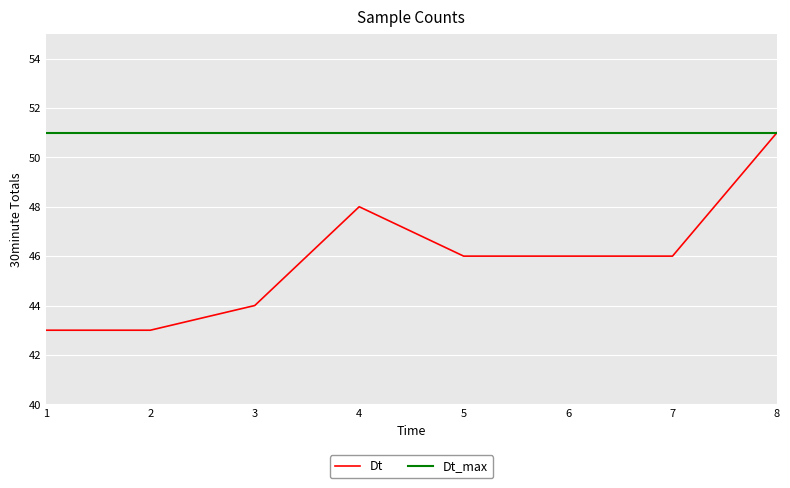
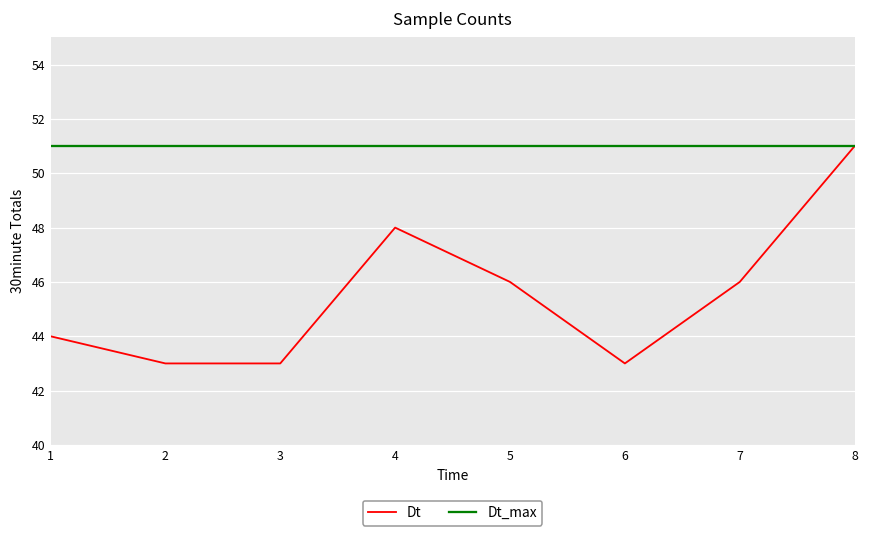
  {
-   "1": 43,
+   "1": 44,
    "2": 43,
-   "3": 44,
+   "3": 43,
    "4": 48,
    "5": 46,
-   "6": 46,
+   "6": 43,
    "7": 46,
    "8": 51
  }
